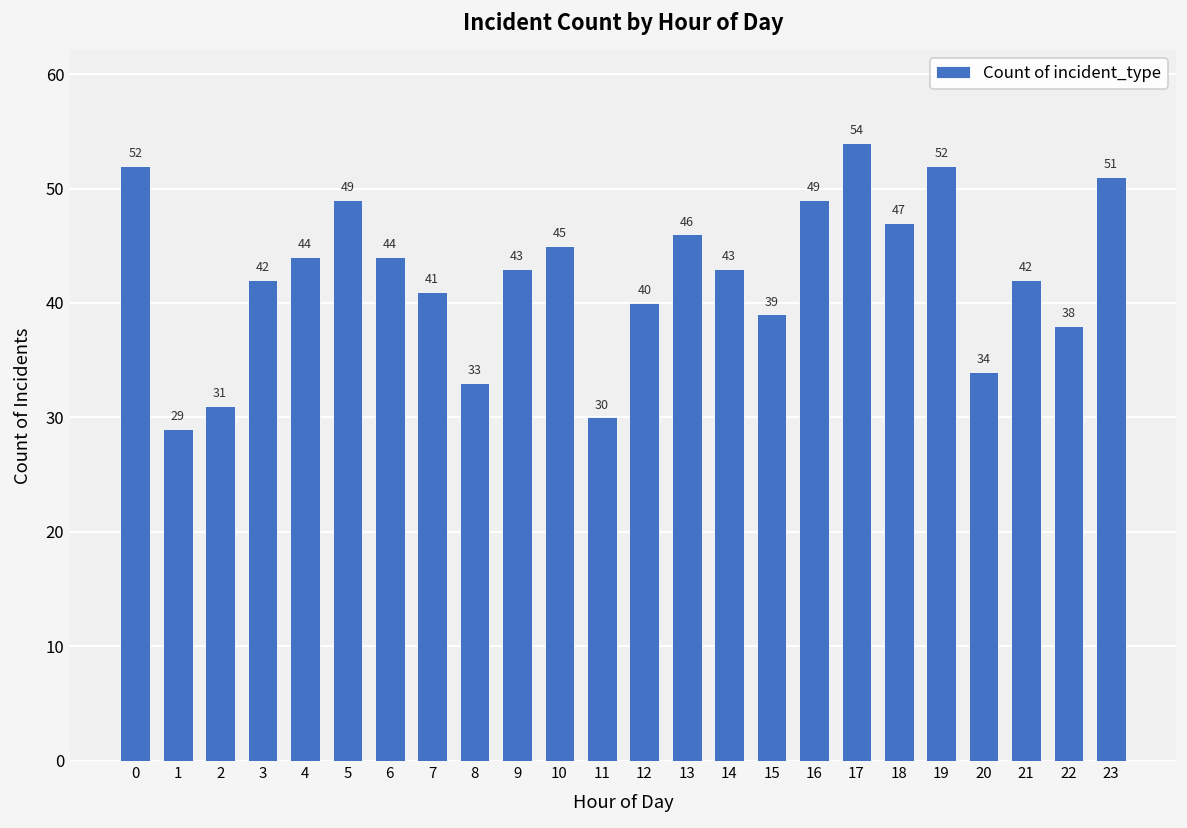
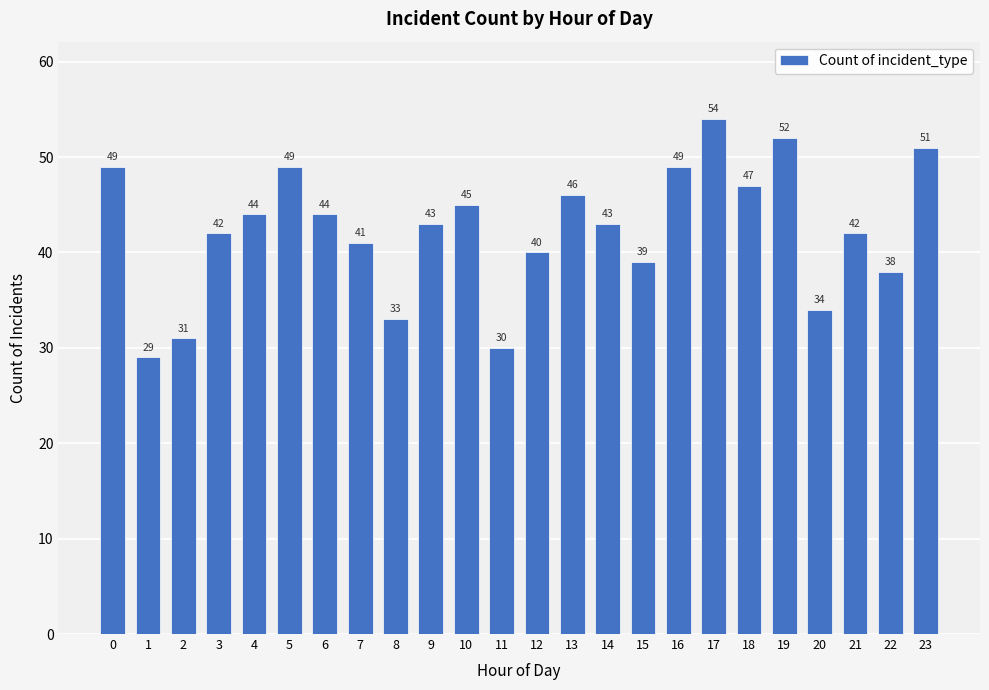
  {
-   "0": 52,
+   "0": 49,
    "1": 29,
    "2": 31,
    "3": 42,
    "4": 44,
    "5": 49,
    "6": 44,
    "7": 41,
    "8": 33,
    "9": 43,
    "10": 45,
    "11": 30,
    "12": 40,
    "13": 46,
    "14": 43,
    "15": 39,
    "16": 49,
    "17": 54,
    "18": 47,
    "19": 52,
    "20": 34,
    "21": 42,
    "22": 38,
    "23": 51
  }
